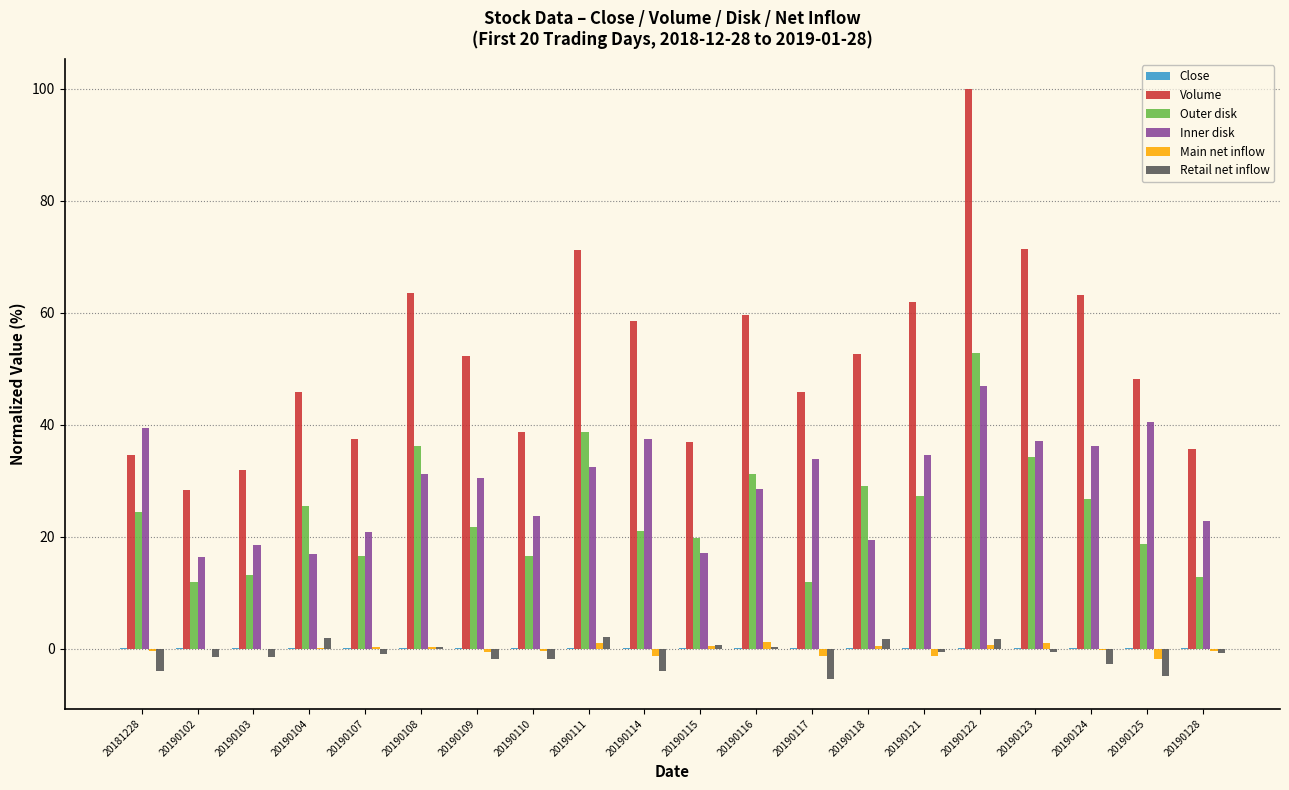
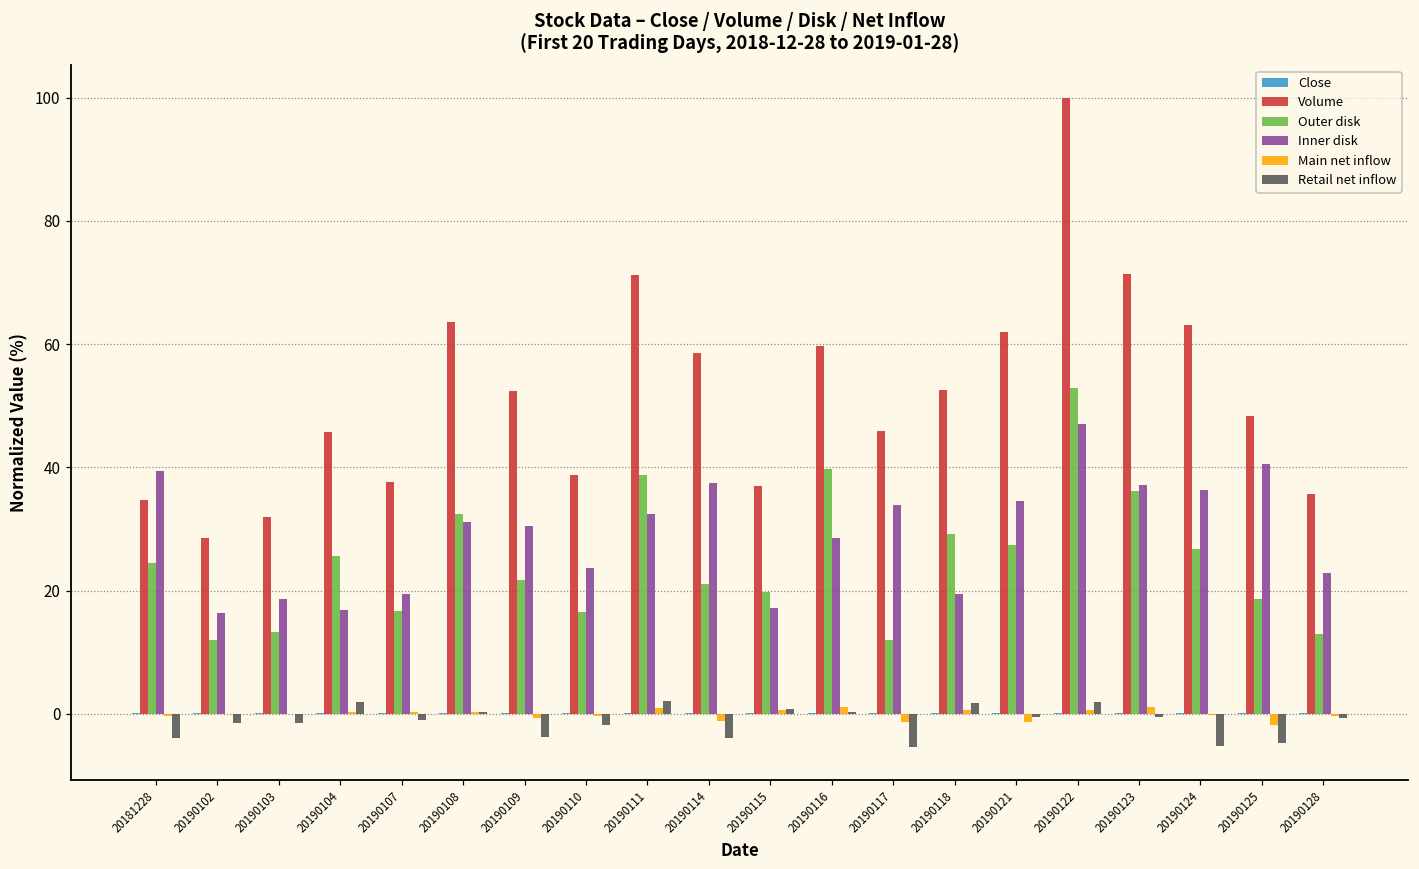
  {
    "Volume": {
      "20181228": 35,
      "20190102": 28,
      "20190103": 32,
      "20190104": 46,
      "20190107": 38,
      "20190108": 64,
      "20190109": 52,
      "20190110": 39,
      "20190111": 71,
      "20190114": 59,
      "20190115": 37,
      "20190116": 60,
      "20190117": 46,
      "20190118": 53,
      "20190121": 62,
      "20190122": 100,
      "20190123": 71,
      "20190124": 63,
      "20190125": 48,
      "20190128": 36
    },
    "Outer disk": {
      "20181228": 25,
      "20190102": 12,
      "20190103": 13,
      "20190104": 26,
      "20190107": 17,
-     "20190108": 36,
+     "20190108": 32,
      "20190109": 22,
      "20190110": 17,
      "20190111": 39,
      "20190114": 21,
      "20190115": 20,
-     "20190116": 31,
+     "20190116": 40,
      "20190117": 12,
      "20190118": 29,
      "20190121": 27,
      "20190122": 53,
-     "20190123": 34,
+     "20190123": 36,
      "20190124": 27,
      "20190125": 19,
      "20190128": 13
    },
    "Inner disk": {
      "20181228": 39,
      "20190102": 16,
      "20190103": 19,
      "20190104": 17,
-     "20190107": 21,
+     "20190107": 19,
      "20190108": 31,
      "20190109": 31,
      "20190110": 24,
      "20190111": 32,
      "20190114": 37,
      "20190115": 17,
      "20190116": 28,
      "20190117": 34,
      "20190118": 20,
      "20190121": 35,
      "20190122": 47,
      "20190123": 37,
      "20190124": 36,
      "20190125": 40,
      "20190128": 23
    },
    "Main net inflow": {
      "20190102": 0,
      "20190103": 0,
      "20190109": -1,
      "20190111": 1,
      "20190114": -1,
      "20190115": 1,
      "20190116": 1,
      "20190117": -1,
      "20190118": 1,
      "20190121": -1,
      "20190122": 1,
      "20190123": 1,
      "20190125": -2
    },
    "Retail net inflow": {
      "20181228": -4,
      "20190102": -1,
      "20190103": -2,
      "20190104": 2,
      "20190107": -1,
-     "20190109": -2,
+     "20190109": -4,
      "20190110": -2,
      "20190111": 2,
      "20190114": -4,
      "20190115": 1,
      "20190117": -5,
      "20190118": 2,
      "20190121": 0,
      "20190122": 2,
      "20190123": -1,
-     "20190124": -3,
+     "20190124": -5,
      "20190125": -5,
      "20190128": -1
    }
  }
